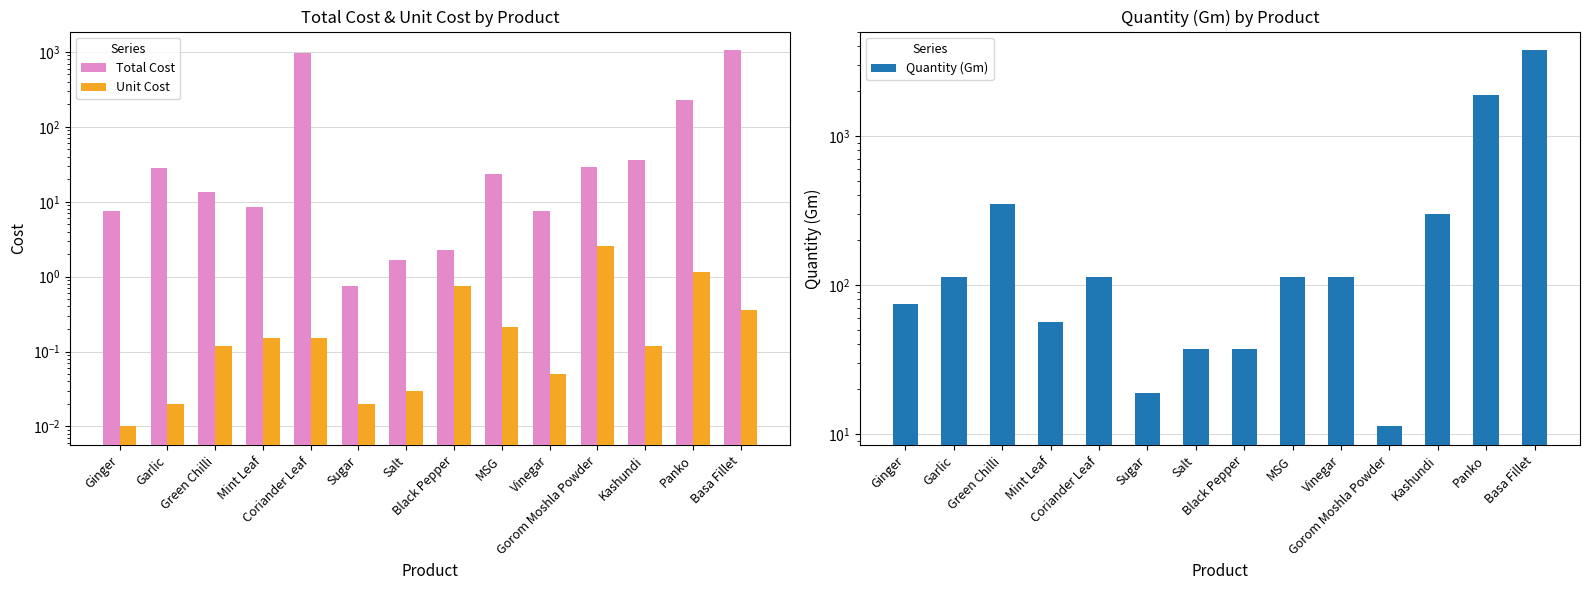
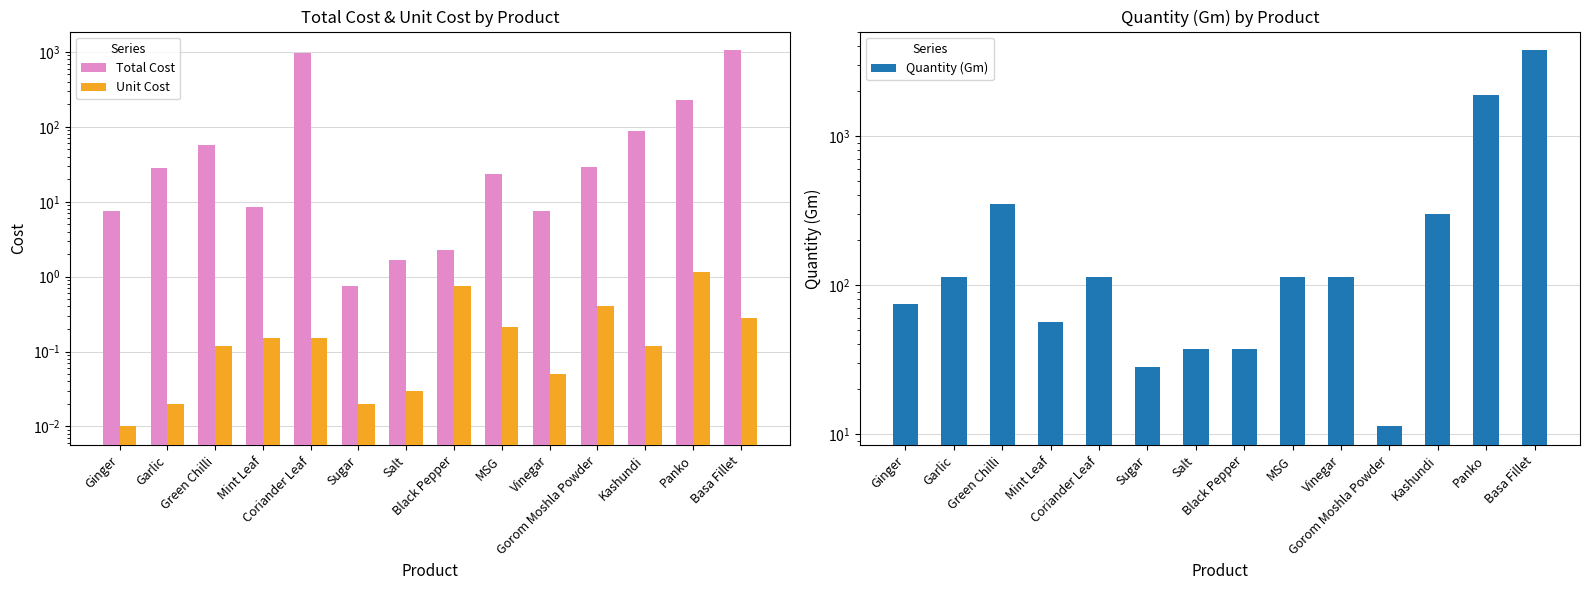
  {
    "Total Cost & Unit Cost by Product": {
      "Total Cost": {
        "Ginger": 7,
        "Garlic": 28,
-       "Green Chilli": 14,
+       "Green Chilli": 60,
        "Mint Leaf": 8,
        "Coriander Leaf": 1000,
        "Sugar": 0.8,
        "Salt": 1.7,
        "Black Pepper": 2.3,
        "MSG": 24,
        "Vinegar": 7,
        "Gorom Moshla Powder": 29,
-       "Kashundi": 40,
+       "Kashundi": 90,
        "Panko": 230,
        "Basa Fillet": 1100
      },
      "Unit Cost": {
        "Ginger": 0.01,
        "Garlic": 0.02,
        "Green Chilli": 0.12,
        "Mint Leaf": 0.15,
        "Coriander Leaf": 0.15,
        "Sugar": 0.02,
        "Salt": 0.03,
        "Black Pepper": 0.8,
        "MSG": 0.21,
        "Vinegar": 0.05,
-       "Gorom Moshla Powder": 2.6,
+       "Gorom Moshla Powder": 0.4,
        "Kashundi": 0.12,
        "Panko": 1.1,
-       "Basa Fillet": 0.4
+       "Basa Fillet": 0.28
      }
    },
    "Quantity (Gm) by Product": {
      "Ginger": 80,
      "Garlic": 110,
      "Green Chilli": 350,
      "Mint Leaf": 56,
      "Coriander Leaf": 110,
-     "Sugar": 19,
+     "Sugar": 28,
      "Salt": 38,
      "Black Pepper": 38,
      "MSG": 110,
      "Vinegar": 110,
      "Gorom Moshla Powder": 11,
      "Kashundi": 300,
      "Panko": 1900,
      "Basa Fillet": 3800
    }
  }
